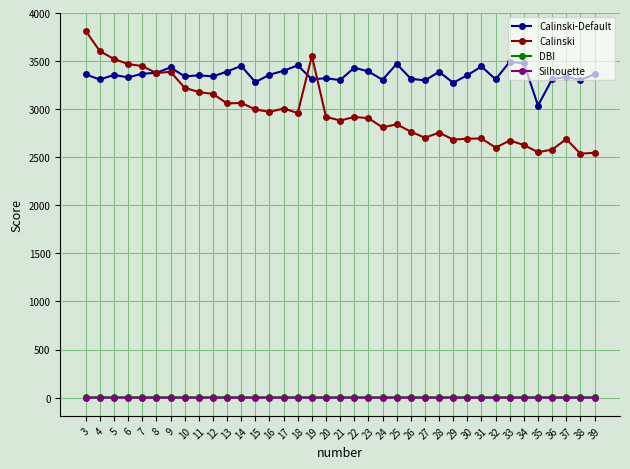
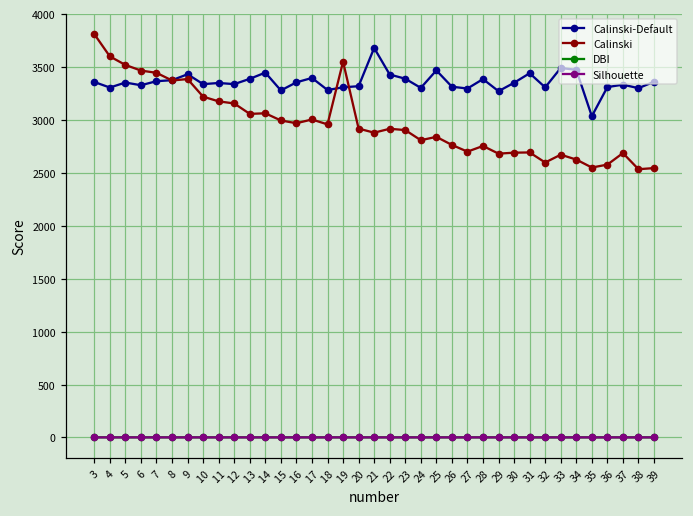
  {
    "Calinski-Default": {
      "3": 3400,
      "4": 3300,
      "5": 3400,
      "6": 3300,
      "7": 3400,
      "9": 3400,
      "10": 3300,
      "11": 3400,
      "12": 3300,
      "13": 3400,
      "14": 3400,
      "15": 3300,
      "16": 3400,
      "17": 3400,
-     "18": 3500,
+     "18": 3300,
      "19": 3300,
      "20": 3300,
-     "21": 3300,
+     "21": 3700,
      "22": 3400,
      "23": 3400,
      "24": 3300,
      "25": 3500,
      "26": 3300,
      "27": 3300,
      "28": 3400,
      "29": 3300,
      "30": 3400,
      "31": 3400,
      "32": 3300,
      "35": 3000,
      "38": 3300
    },
    "Calinski": {
      "3": 3800,
      "4": 3600,
      "5": 3500,
      "6": 3500,
      "7": 3400,
      "9": 3400,
      "10": 3200,
      "11": 3200,
      "12": 3200,
      "13": 3100,
      "14": 3100,
      "15": 3000,
      "16": 3000,
      "17": 3000,
      "18": 3000,
      "19": 3600,
      "20": 2900,
      "21": 2900,
      "22": 2900,
      "23": 2900,
      "24": 2800,
      "25": 2800,
      "26": 2800,
      "27": 2700,
      "28": 2800,
      "29": 2700,
      "30": 2700,
      "31": 2700,
      "32": 2600,
      "33": 2700,
      "34": 2600,
      "35": 2600,
      "36": 2600,
      "37": 2700,
      "38": 2500,
      "39": 2500
    },
    "Silhouette": {
      "3": 0,
      "4": 0,
      "5": 0,
      "6": 0,
      "7": 0,
      "8": 0,
      "9": 0,
      "10": 0,
      "11": 0,
      "12": 0,
      "13": 0,
      "14": 0,
      "15": 0,
      "16": 0,
      "17": 0,
      "18": 0,
      "19": 0,
      "20": 0,
      "21": 0,
      "22": 0,
      "23": 0,
      "24": 0,
      "25": 0,
      "26": 0,
      "27": 0,
      "28": 0,
      "29": 0,
      "30": 0,
      "31": 0,
      "32": 0,
      "33": 0,
      "34": 0,
      "35": 0,
      "36": 0,
      "37": 0,
      "38": 0,
      "39": 0
    }
  }
